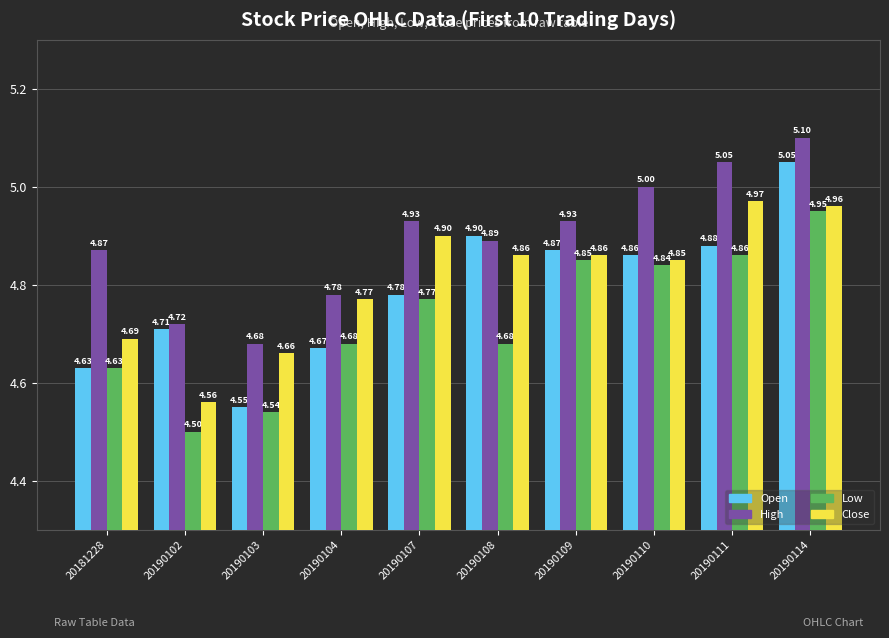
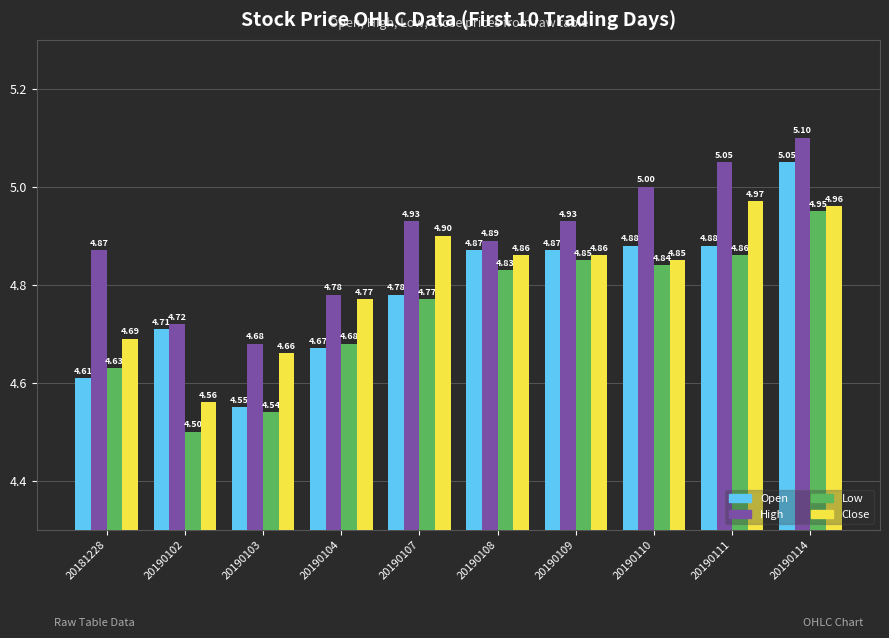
  {
    "Open": {
-     "20181228": 4.63,
+     "20181228": 4.61,
      "20190102": 4.71,
      "20190103": 4.55,
      "20190104": 4.67,
      "20190107": 4.78,
-     "20190108": 4.90,
+     "20190108": 4.87,
      "20190109": 4.87,
-     "20190110": 4.86,
+     "20190110": 4.88,
      "20190111": 4.88,
      "20190114": 5.05
    },
    "High": {
      "20181228": 4.87,
      "20190102": 4.72,
      "20190103": 4.68,
      "20190104": 4.78,
      "20190107": 4.93,
      "20190108": 4.89,
      "20190109": 4.93,
      "20190110": 5.00,
      "20190111": 5.05,
      "20190114": 5.10
    },
    "Low": {
      "20181228": 4.63,
      "20190102": 4.50,
      "20190103": 4.54,
      "20190104": 4.68,
      "20190107": 4.77,
-     "20190108": 4.68,
+     "20190108": 4.83,
      "20190109": 4.85,
      "20190110": 4.84,
      "20190111": 4.86,
      "20190114": 4.95
    },
    "Close": {
      "20181228": 4.69,
      "20190102": 4.56,
      "20190103": 4.66,
      "20190104": 4.77,
      "20190107": 4.90,
      "20190108": 4.86,
      "20190109": 4.86,
      "20190110": 4.85,
      "20190111": 4.97,
      "20190114": 4.96
    }
  }
